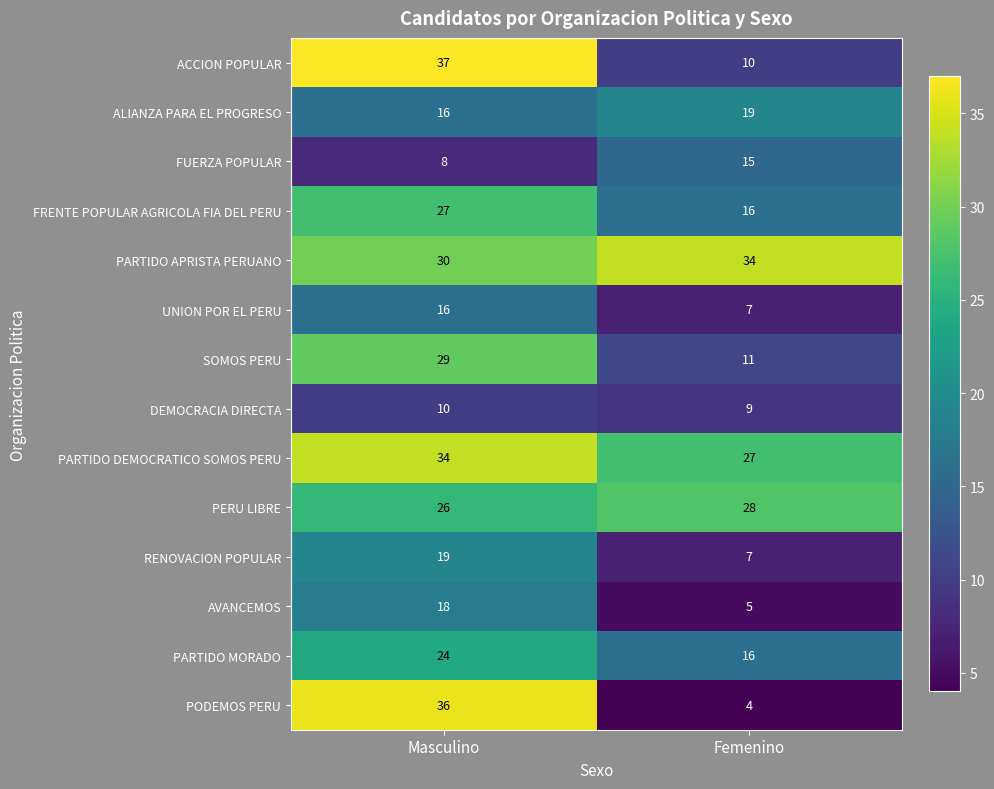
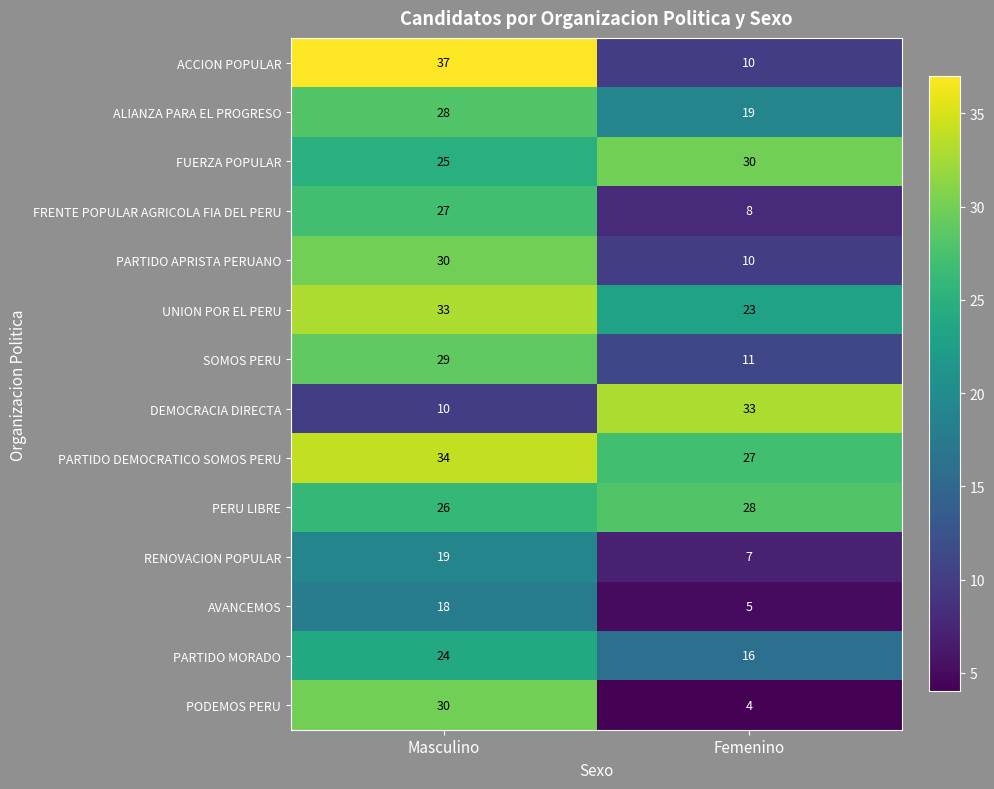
  {
    "ACCION POPULAR": {
      "Masculino": 37,
      "Femenino": 10
    },
    "ALIANZA PARA EL PROGRESO": {
-     "Masculino": 16,
+     "Masculino": 28,
      "Femenino": 19
    },
    "FUERZA POPULAR": {
-     "Masculino": 8,
-     "Femenino": 15
+     "Masculino": 25,
+     "Femenino": 30
    },
    "FRENTE POPULAR AGRICOLA FIA DEL PERU": {
      "Masculino": 27,
-     "Femenino": 16
+     "Femenino": 8
    },
    "PARTIDO APRISTA PERUANO": {
      "Masculino": 30,
-     "Femenino": 34
+     "Femenino": 10
    },
    "UNION POR EL PERU": {
-     "Masculino": 16,
-     "Femenino": 7
+     "Masculino": 33,
+     "Femenino": 23
    },
    "SOMOS PERU": {
      "Masculino": 29,
      "Femenino": 11
    },
    "DEMOCRACIA DIRECTA": {
      "Masculino": 10,
-     "Femenino": 9
+     "Femenino": 33
    },
    "PARTIDO DEMOCRATICO SOMOS PERU": {
      "Masculino": 34,
      "Femenino": 27
    },
    "PERU LIBRE": {
      "Masculino": 26,
      "Femenino": 28
    },
    "RENOVACION POPULAR": {
      "Masculino": 19,
      "Femenino": 7
    },
    "AVANCEMOS": {
      "Masculino": 18,
      "Femenino": 5
    },
    "PARTIDO MORADO": {
      "Masculino": 24,
      "Femenino": 16
    },
    "PODEMOS PERU": {
-     "Masculino": 36,
+     "Masculino": 30,
      "Femenino": 4
    }
  }
